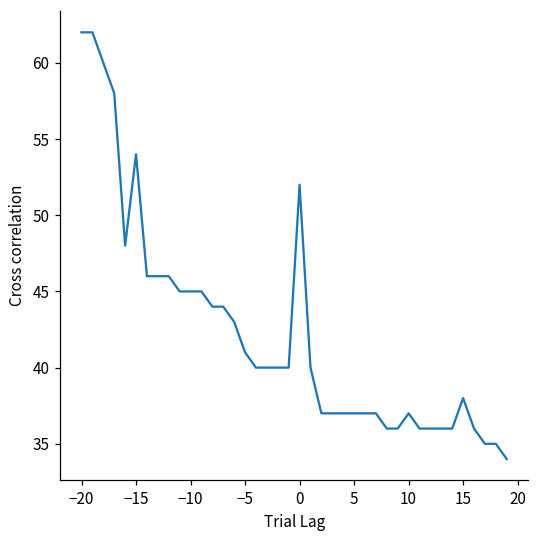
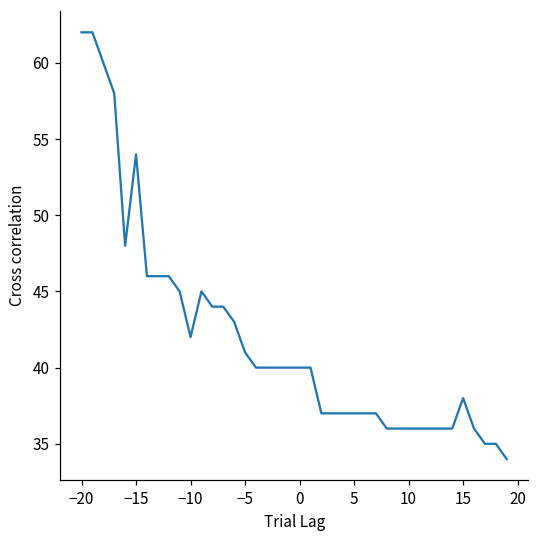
  {
    "−20": 62,
    "−15": 54,
-   "−10": 45,
+   "−10": 42,
    "−5": 41,
-   "0": 52,
+   "0": 40,
    "5": 37,
-   "10": 37,
+   "10": 36,
    "15": 38
  }
